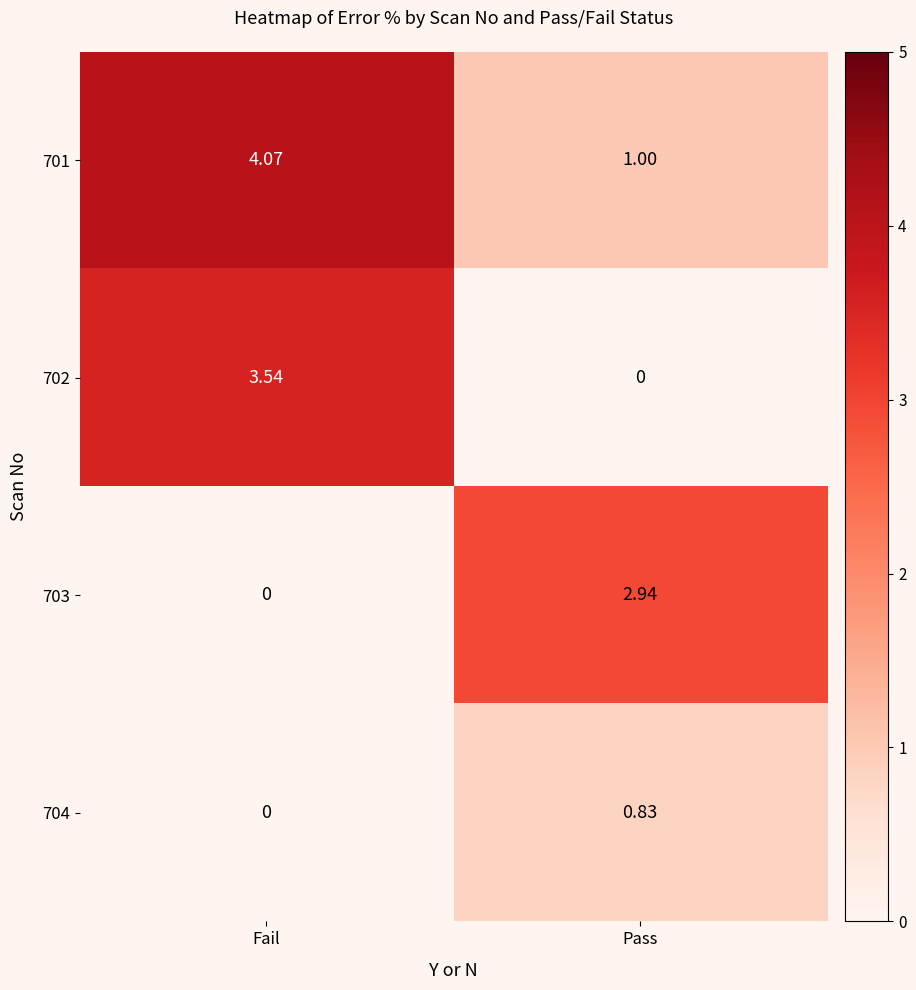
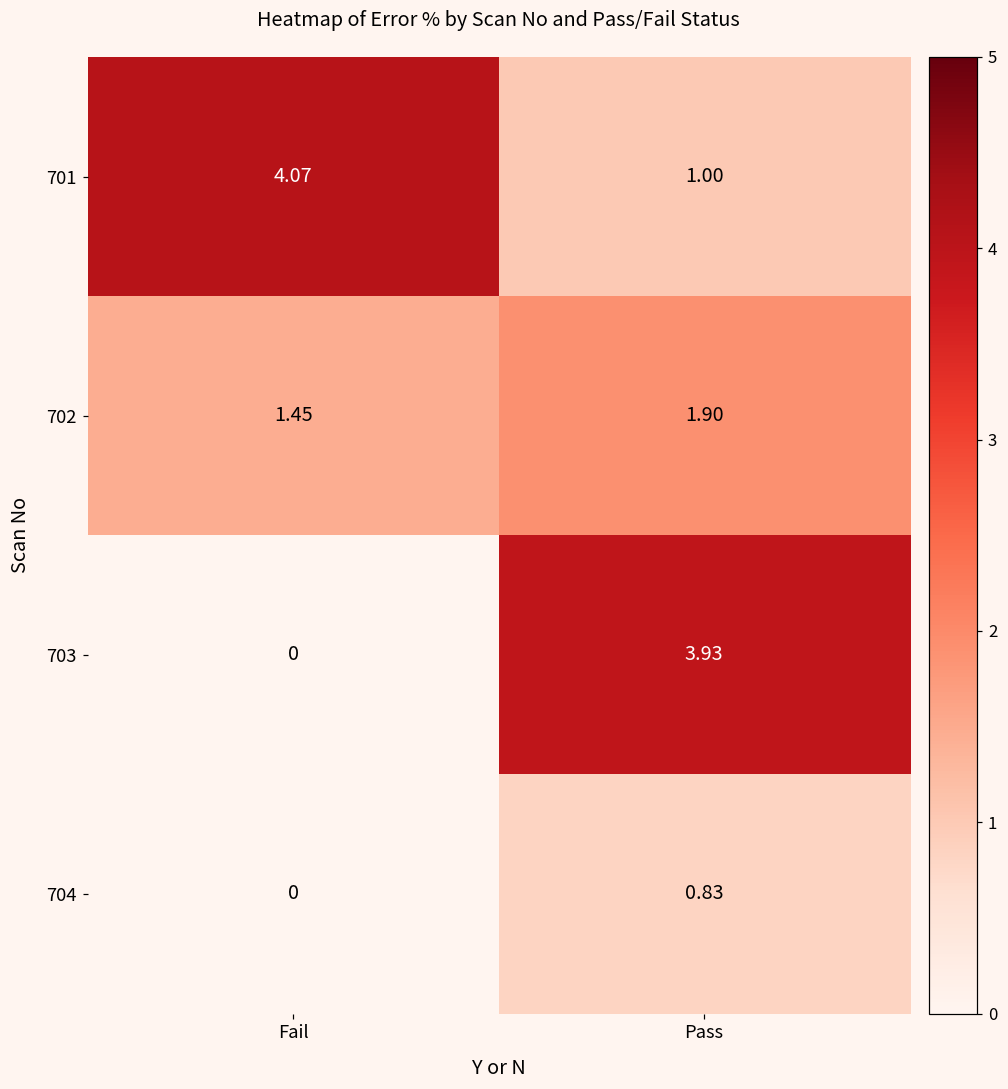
  {
    "701": {
      "Fail": 4.07,
      "Pass": 1.00
    },
    "702": {
-     "Fail": 3.54,
-     "Pass": 0
+     "Fail": 1.45,
+     "Pass": 1.90
    },
    "703": {
      "Fail": 0,
-     "Pass": 2.94
+     "Pass": 3.93
    },
    "704": {
      "Fail": 0,
      "Pass": 0.83
    }
  }
